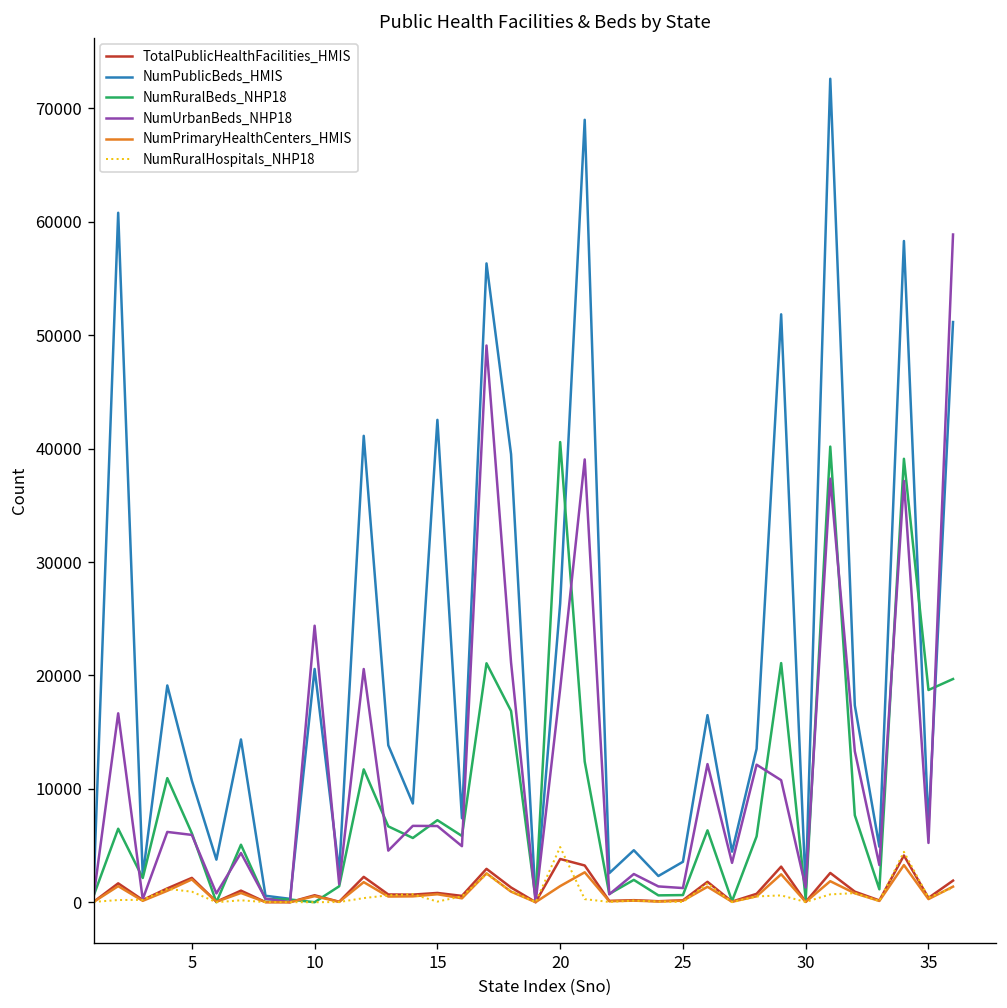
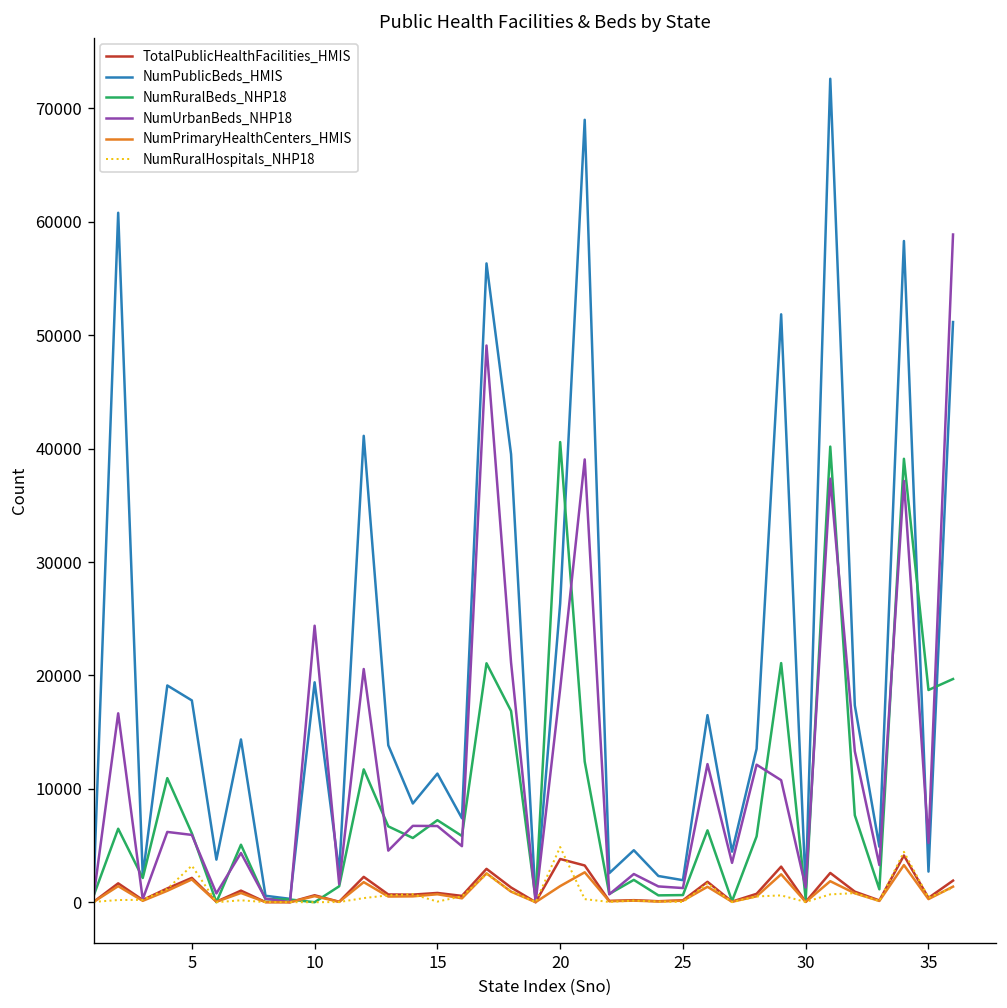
  {
    "TotalPublicHealthFacilities_HMIS": {
      "20": 4000
    },
    "NumPublicBeds_HMIS": {
-     "5": 11000,
-     "10": 21000,
-     "15": 43000,
+     "5": 18000,
+     "10": 19000,
+     "15": 11000,
      "20": 26000,
-     "25": 4000,
-     "35": 7000
+     "25": 2000,
+     "35": 3000
    },
    "NumRuralBeds_NHP18": {
      "15": 7000,
      "20": 41000,
      "25": 1000,
      "35": 19000
    },
    "NumUrbanBeds_NHP18": {
      "10": 24000,
      "15": 7000,
      "20": 19000,
      "25": 1000,
      "35": 5000
    },
    "NumPrimaryHealthCenters_HMIS": {
      "20": 1000
    },
    "NumRuralHospitals_NHP18": {
-     "5": 1000,
+     "5": 3000,
      "15": 0,
      "20": 5000
    }
  }
